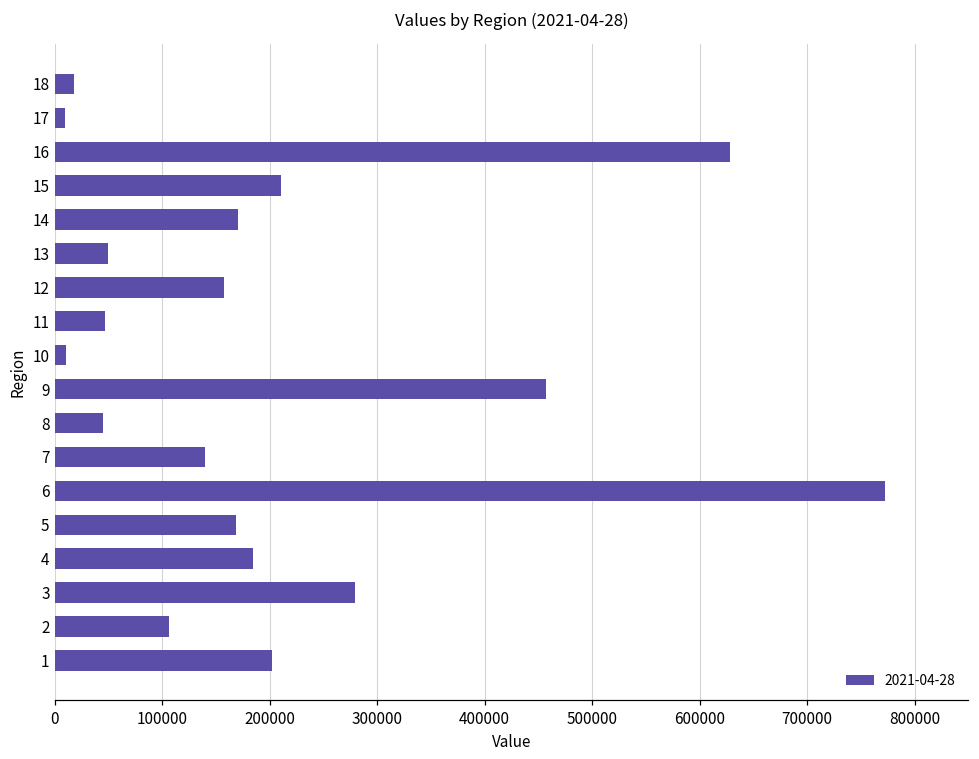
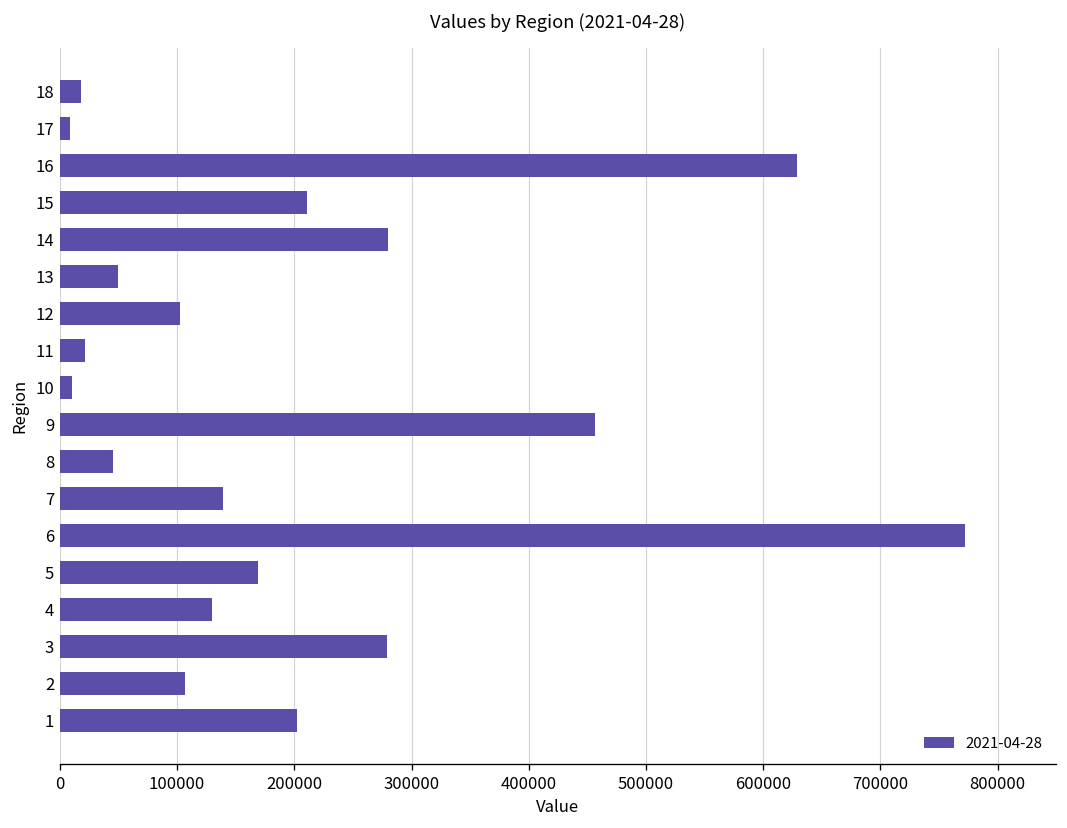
  {
    "18": 20000,
    "17": 10000,
    "16": 630000,
    "15": 210000,
-   "14": 170000,
+   "14": 280000,
    "13": 50000,
-   "12": 160000,
-   "11": 50000,
+   "12": 100000,
+   "11": 20000,
    "10": 10000,
    "9": 460000,
    "8": 50000,
    "7": 140000,
    "6": 770000,
    "5": 170000,
-   "4": 180000,
+   "4": 130000,
    "3": 280000,
    "2": 110000,
    "1": 200000
  }
